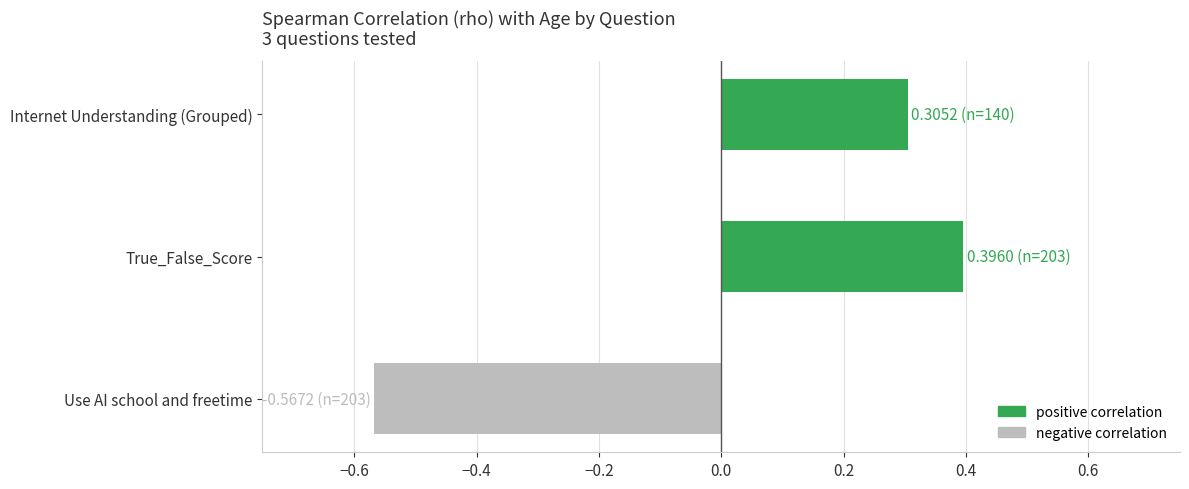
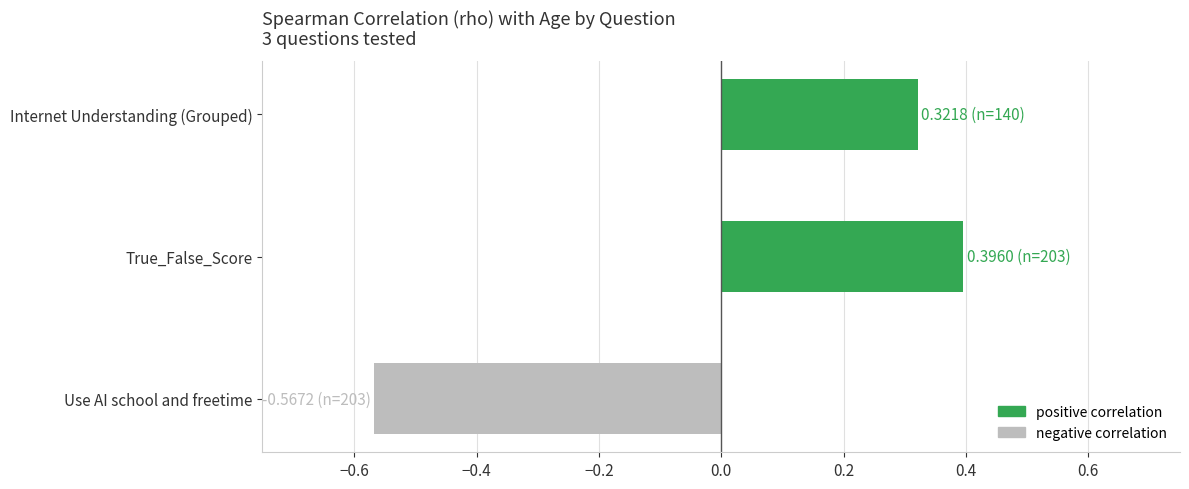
  {
-   "Internet Understanding (Grouped)": 0.3052,
+   "Internet Understanding (Grouped)": 0.3218,
    "True_False_Score": 0.3960,
    "Use AI school and freetime": -0.5672
  }
